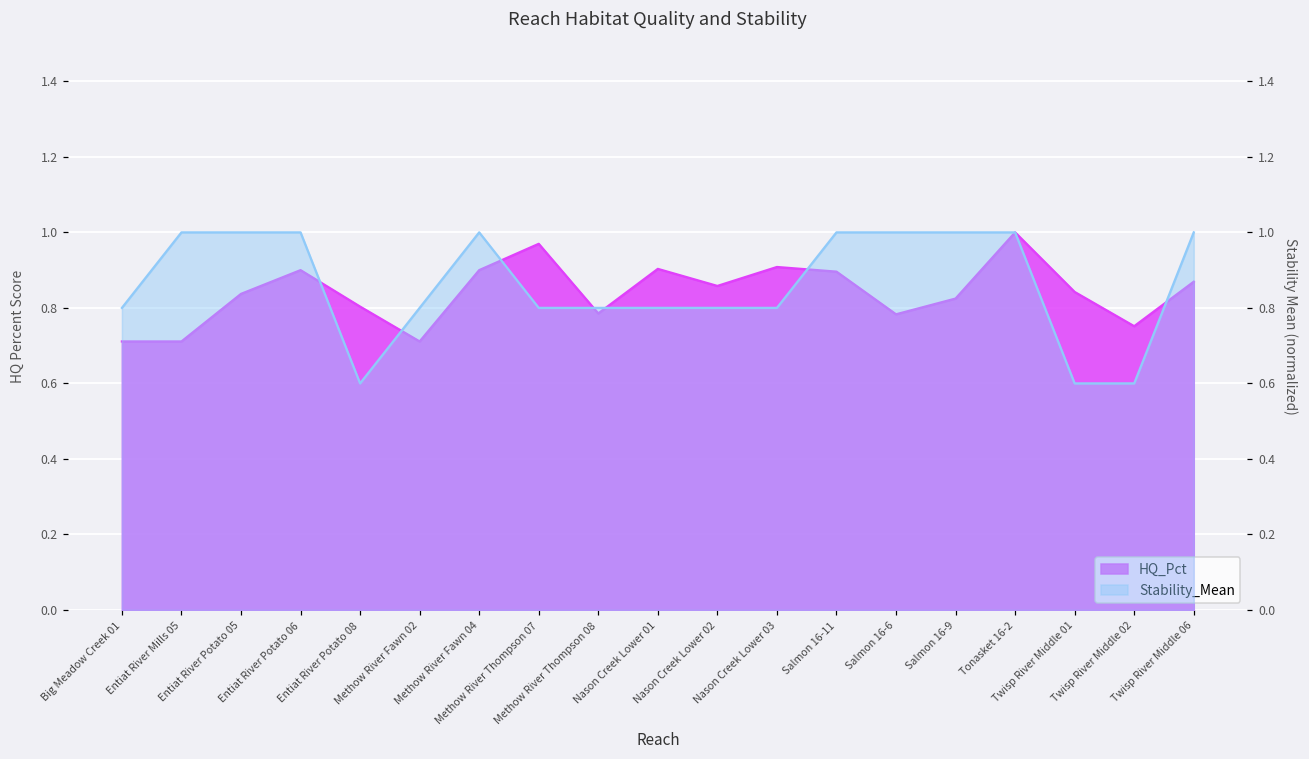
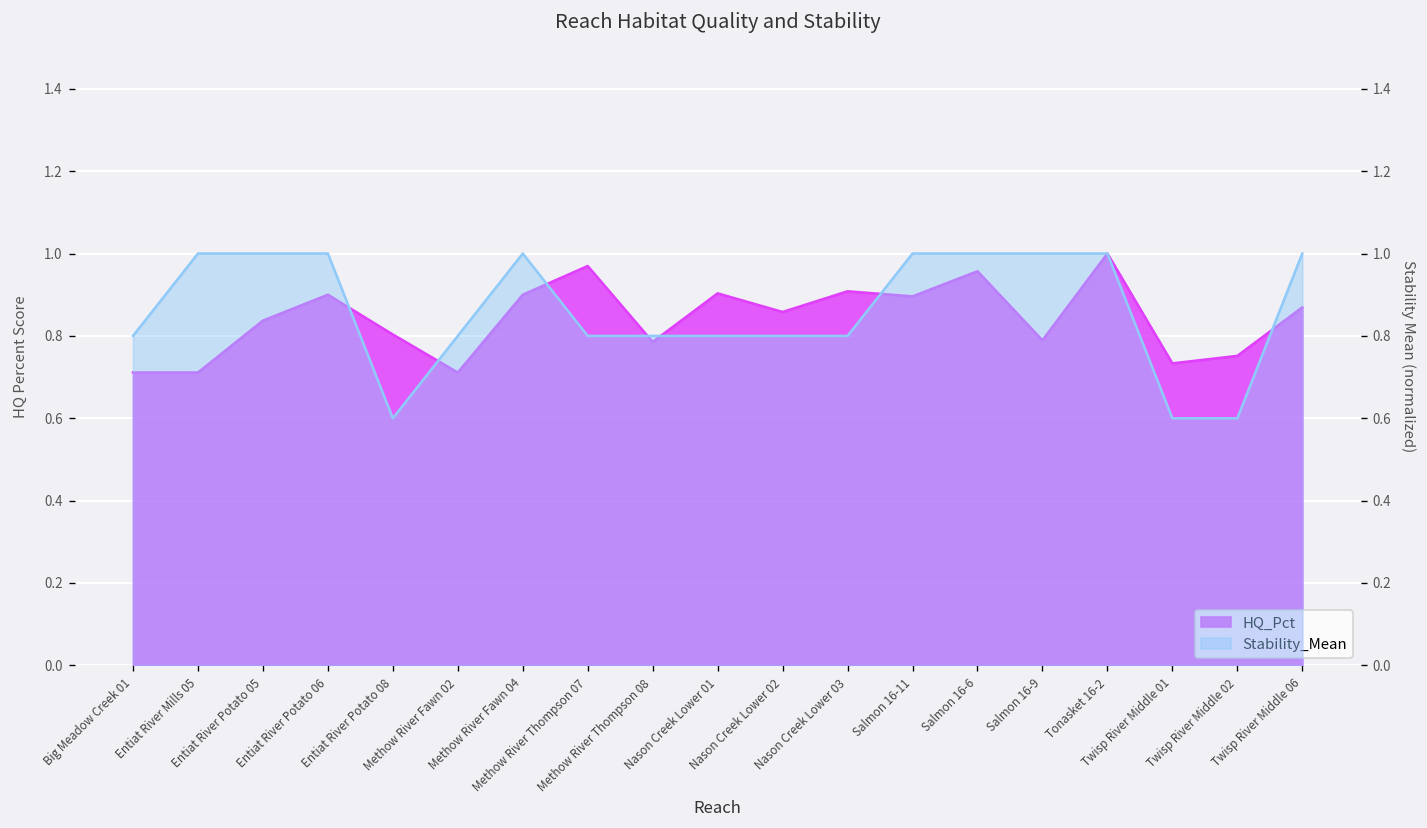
  {
    "HQ_Pct": {
      "Big Meadow Creek 01": 0.71,
      "Entiat River Mills 05": 0.71,
      "Entiat River Potato 05": 0.84,
      "Entiat River Potato 06": 0.90,
      "Entiat River Potato 08": 0.80,
      "Methow River Fawn 02": 0.71,
      "Methow River Fawn 04": 0.90,
      "Methow River Thompson 07": 0.97,
      "Methow River Thompson 08": 0.79,
      "Nason Creek Lower 01": 0.90,
      "Nason Creek Lower 02": 0.86,
      "Nason Creek Lower 03": 0.91,
      "Salmon 16-11": 0.90,
-     "Salmon 16-6": 0.78,
-     "Salmon 16-9": 0.82,
+     "Salmon 16-6": 0.96,
+     "Salmon 16-9": 0.79,
      "Tonasket 16-2": 1.00,
-     "Twisp River Middle 01": 0.84,
+     "Twisp River Middle 01": 0.73,
      "Twisp River Middle 02": 0.75,
      "Twisp River Middle 06": 0.87
    },
    "Stability_Mean": {
      "Big Meadow Creek 01": 0.80,
      "Entiat River Mills 05": 1.00,
      "Entiat River Potato 05": 1.00,
      "Entiat River Potato 06": 1.00,
      "Entiat River Potato 08": 0.60,
      "Methow River Fawn 02": 0.80,
      "Methow River Fawn 04": 1.00,
      "Methow River Thompson 07": 0.80,
      "Methow River Thompson 08": 0.80,
      "Nason Creek Lower 01": 0.80,
      "Nason Creek Lower 02": 0.80,
      "Nason Creek Lower 03": 0.80,
      "Salmon 16-11": 1.00,
      "Salmon 16-6": 1.00,
      "Salmon 16-9": 1.00,
      "Tonasket 16-2": 1.00,
      "Twisp River Middle 01": 0.60,
      "Twisp River Middle 02": 0.60,
      "Twisp River Middle 06": 1.00
    }
  }
